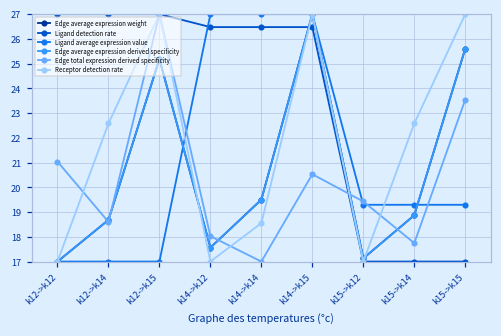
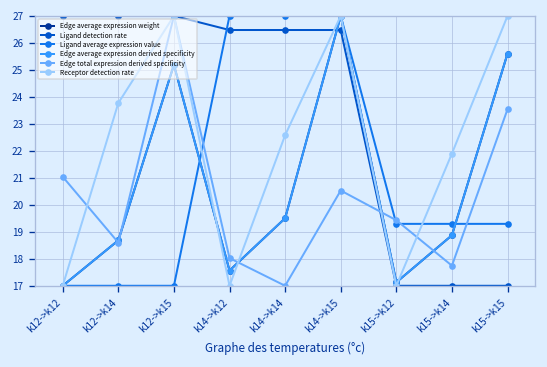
  {
    "Receptor detection rate": {
-     "k12->k14": 22.6,
+     "k12->k14": 23.8,
      "k14->k12": 17.0,
-     "k14->k14": 18.6,
-     "k15->k14": 22.6,
+     "k14->k14": 22.6,
+     "k15->k14": 21.9,
      "k15->k15": 27.0
    }
  }
